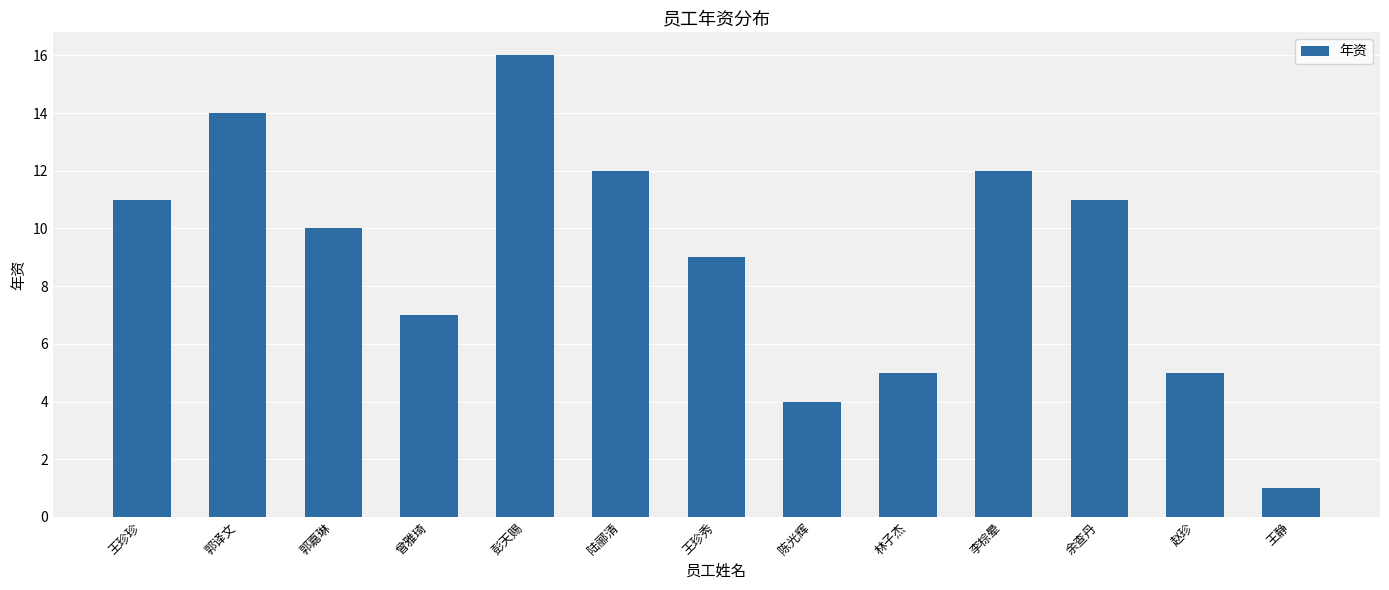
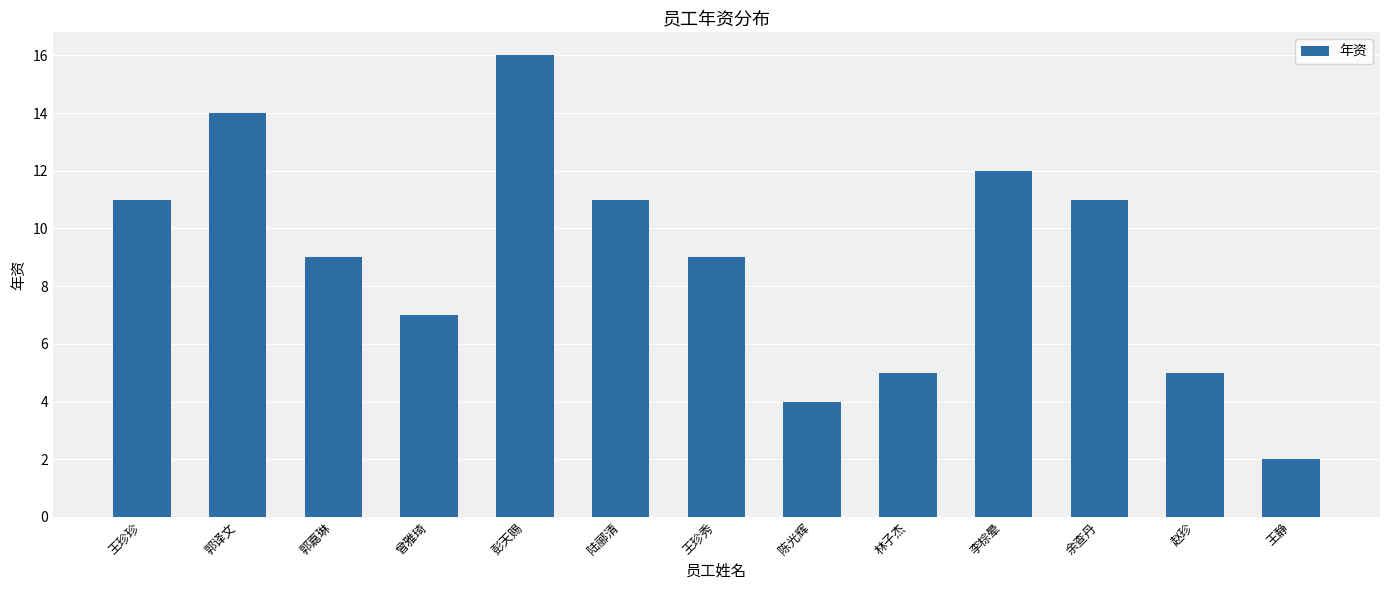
  {
    "王珍珍": 11,
    "郭译文": 14,
-   "郭嘉琳": 10,
+   "郭嘉琳": 9,
    "曾雅琦": 7,
    "彭天赐": 16,
-   "陆郦清": 12,
+   "陆郦清": 11,
    "王珍秀": 9,
    "陈光辉": 4,
    "林子杰": 5,
    "李棕晕": 12,
    "余查丹": 11,
    "赵珍": 5,
-   "王静": 1
+   "王静": 2
  }
